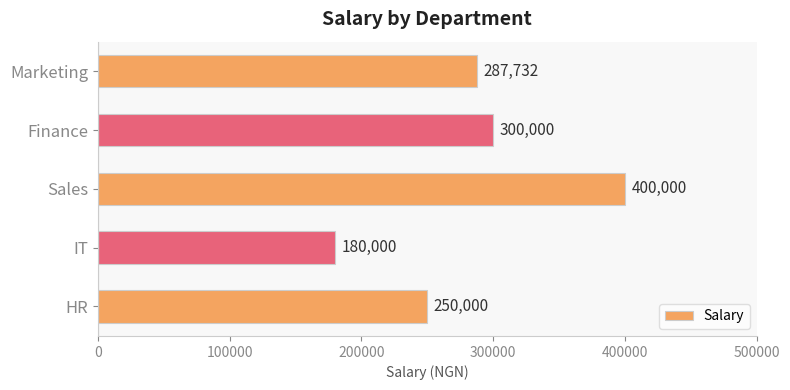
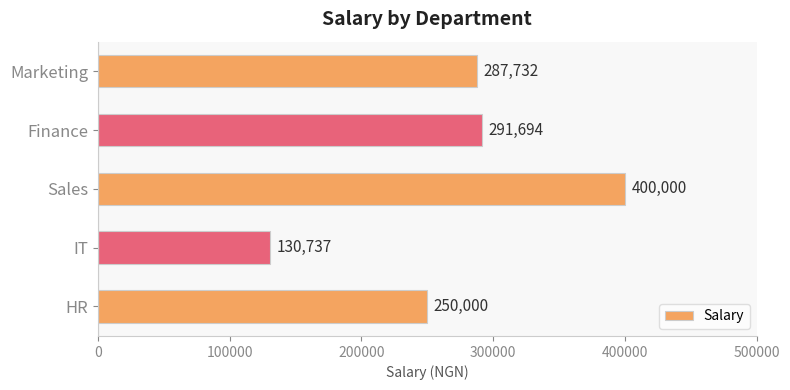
  {
    "Marketing": "287,732",
-   "Finance": "300,000",
+   "Finance": "291,694",
    "Sales": "400,000",
-   "IT": "180,000",
+   "IT": "130,737",
    "HR": "250,000"
  }
